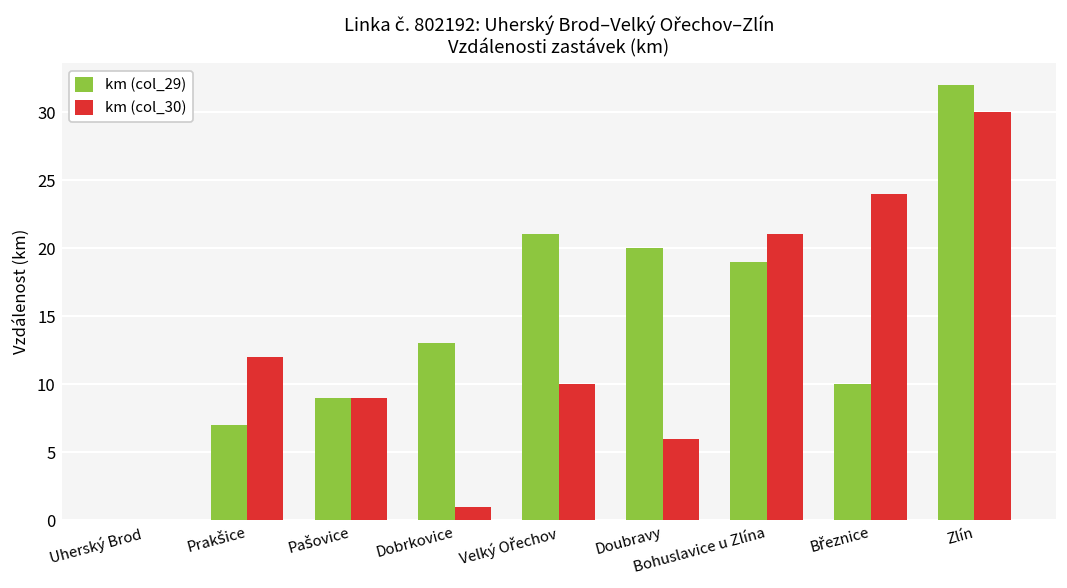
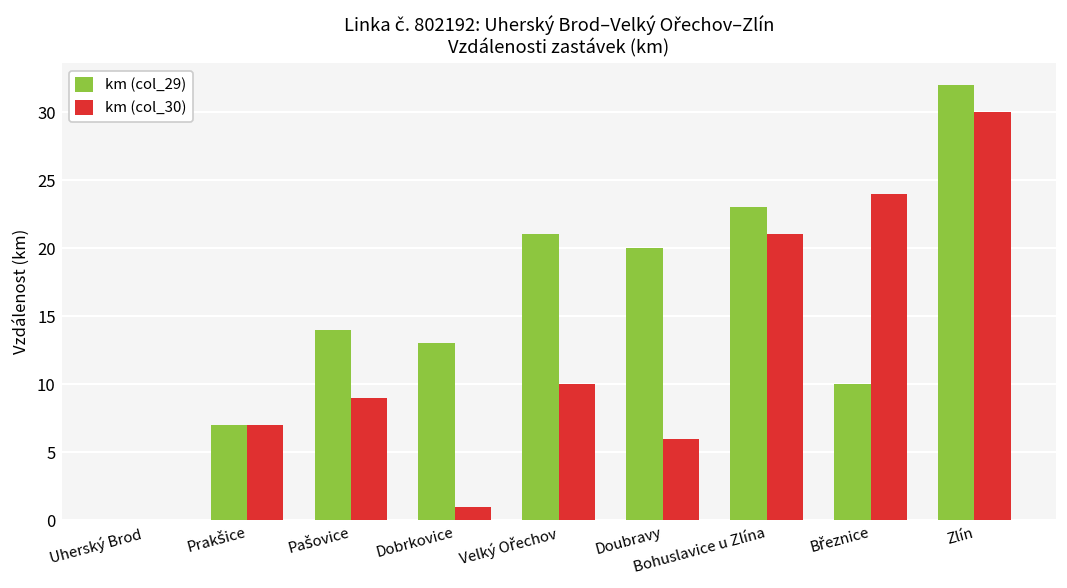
  {
    "km (col_29)": {
      "Uherský Brod": 0,
      "Prakšice": 7,
-     "Pašovice": 9,
+     "Pašovice": 14,
      "Dobrkovice": 13,
      "Velký Ořechov": 21,
      "Doubravy": 20,
-     "Bohuslavice u Zlína": 19,
+     "Bohuslavice u Zlína": 23,
      "Březnice": 10,
      "Zlín": 32
    },
    "km (col_30)": {
      "Uherský Brod": 0,
-     "Prakšice": 12,
+     "Prakšice": 7,
      "Pašovice": 9,
      "Dobrkovice": 1,
      "Velký Ořechov": 10,
      "Doubravy": 6,
      "Bohuslavice u Zlína": 21,
      "Březnice": 24,
      "Zlín": 30
    }
  }
